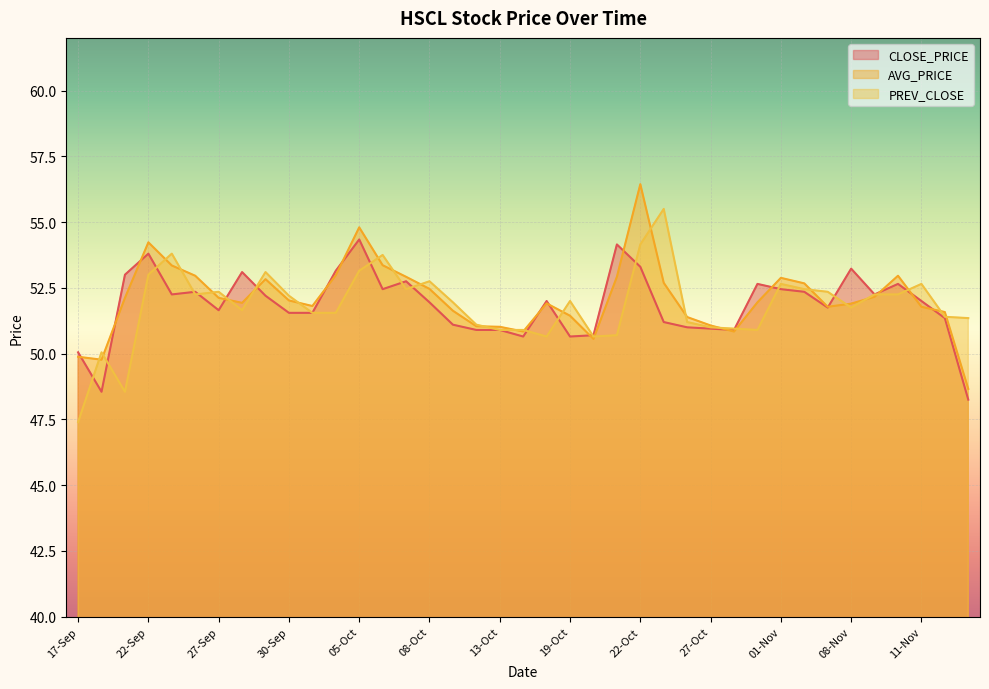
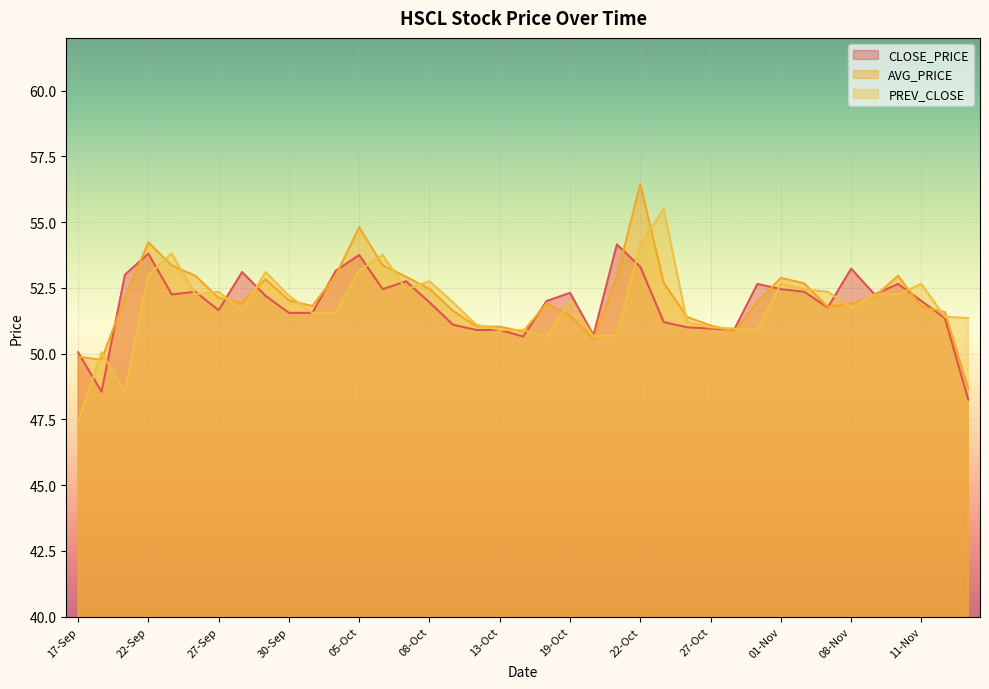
  {
    "CLOSE_PRICE": {
      "17-Sep": 50.1,
      "22-Sep": 53.8,
      "27-Sep": 51.7,
      "30-Sep": 51.6,
-     "05-Oct": 54.3,
+     "05-Oct": 53.8,
      "08-Oct": 52.0,
-     "19-Oct": 50.7,
+     "19-Oct": 52.3,
      "22-Oct": 53.3,
      "01-Nov": 52.5,
      "08-Nov": 53.2,
      "11-Nov": 52.0
    }
  }
